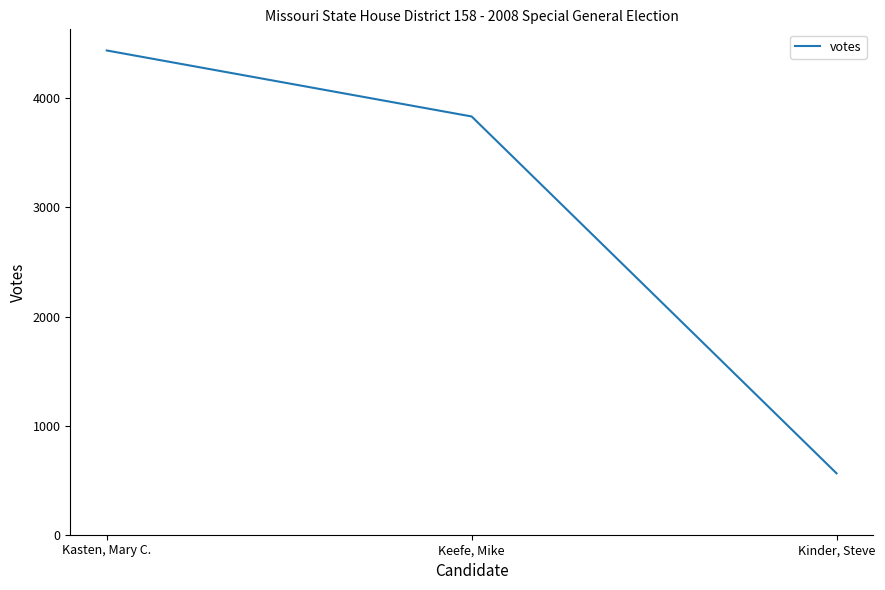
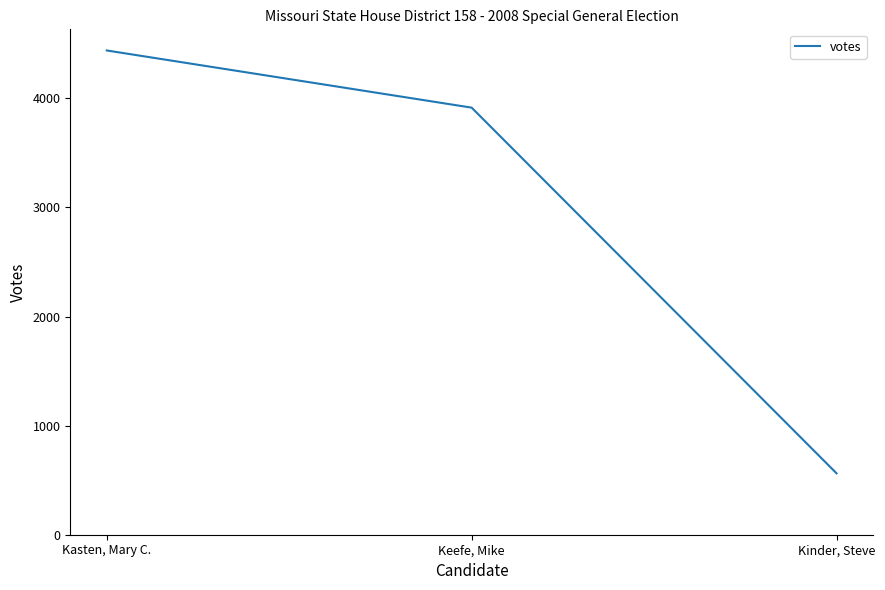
  {
    "Kasten, Mary C.": 4440,
-   "Keefe, Mike": 3830,
+   "Keefe, Mike": 3920,
    "Kinder, Steve": 560
  }
